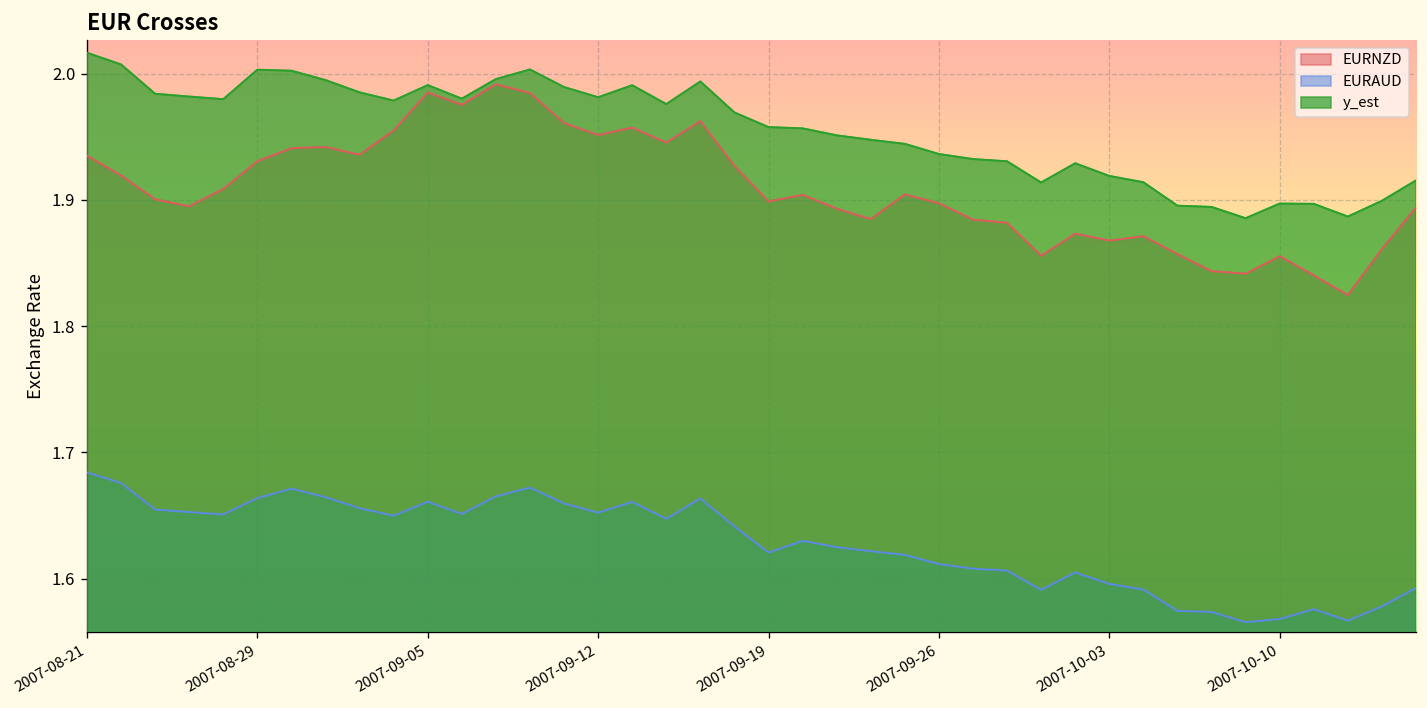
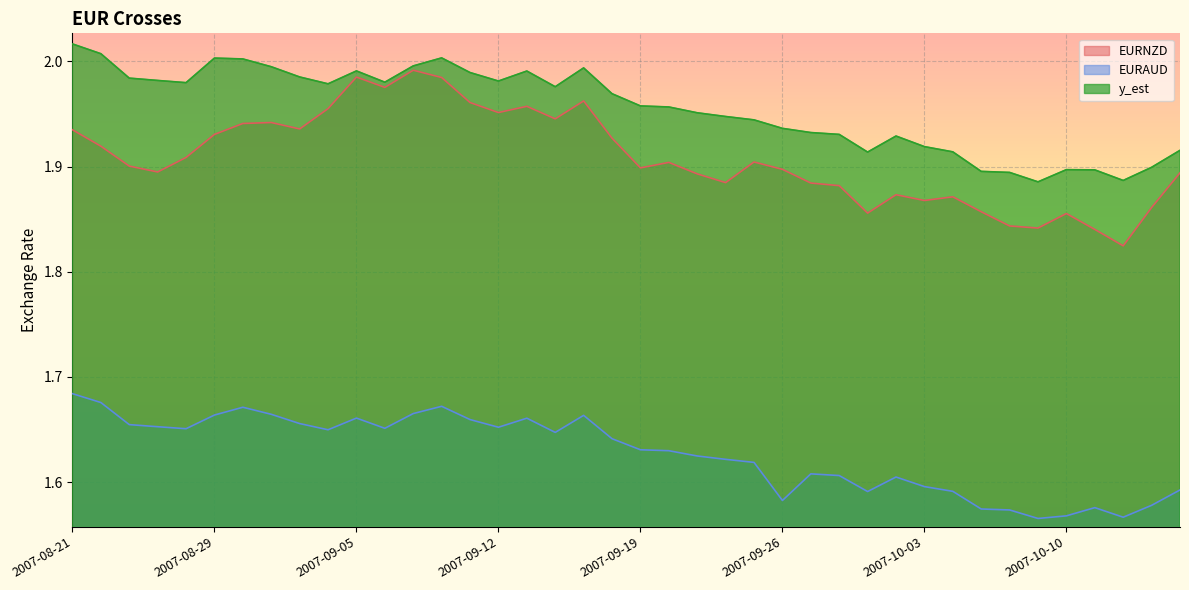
  {
    "EURNZD": {
      "2007-08-21": 1.935,
      "2007-08-29": 1.931,
      "2007-09-05": 1.985,
      "2007-09-12": 1.951,
      "2007-09-19": 1.899,
      "2007-09-26": 1.897,
      "2007-10-03": 1.868,
      "2007-10-10": 1.855
    },
    "EURAUD": {
      "2007-08-21": 1.684,
      "2007-08-29": 1.664,
      "2007-09-05": 1.661,
      "2007-09-12": 1.652,
-     "2007-09-19": 1.621,
-     "2007-09-26": 1.612,
+     "2007-09-19": 1.631,
+     "2007-09-26": 1.583,
      "2007-10-03": 1.596,
      "2007-10-10": 1.568
    },
    "y_est": {
      "2007-08-21": 2.016,
      "2007-08-29": 2.003,
      "2007-09-05": 1.991,
      "2007-09-12": 1.981,
      "2007-09-19": 1.958,
      "2007-09-26": 1.936,
      "2007-10-03": 1.919,
      "2007-10-10": 1.897
    }
  }
